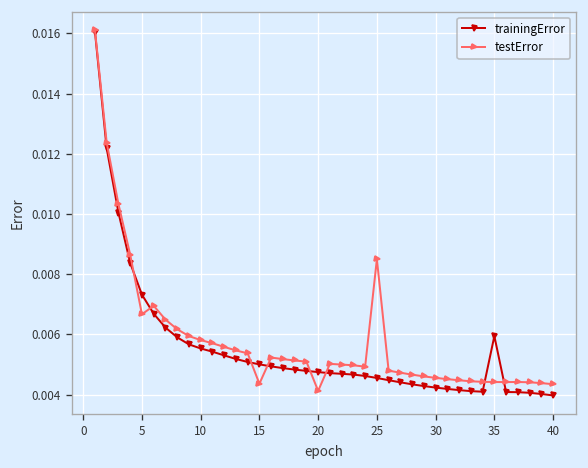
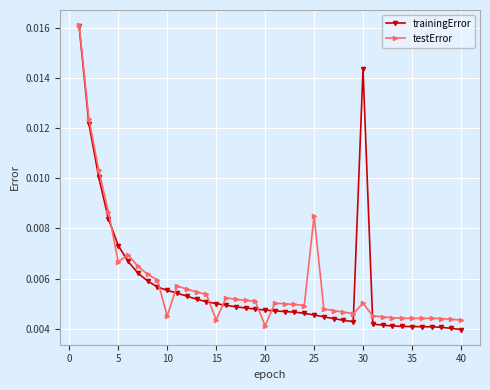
  {
    "trainingError": {
      "5": 0.0073,
      "10": 0.0055,
      "15": 0.0050,
      "20": 0.0047,
      "25": 0.0046,
-     "30": 0.0042,
-     "35": 0.0059,
+     "30": 0.0144,
+     "35": 0.0041,
      "40": 0.0040
    },
    "testError": {
      "5": 0.0067,
-     "10": 0.0058,
+     "10": 0.0045,
      "15": 0.0044,
      "20": 0.0041,
      "25": 0.0085,
-     "30": 0.0046,
+     "30": 0.0050,
      "35": 0.0044,
      "40": 0.0043
    }
  }
